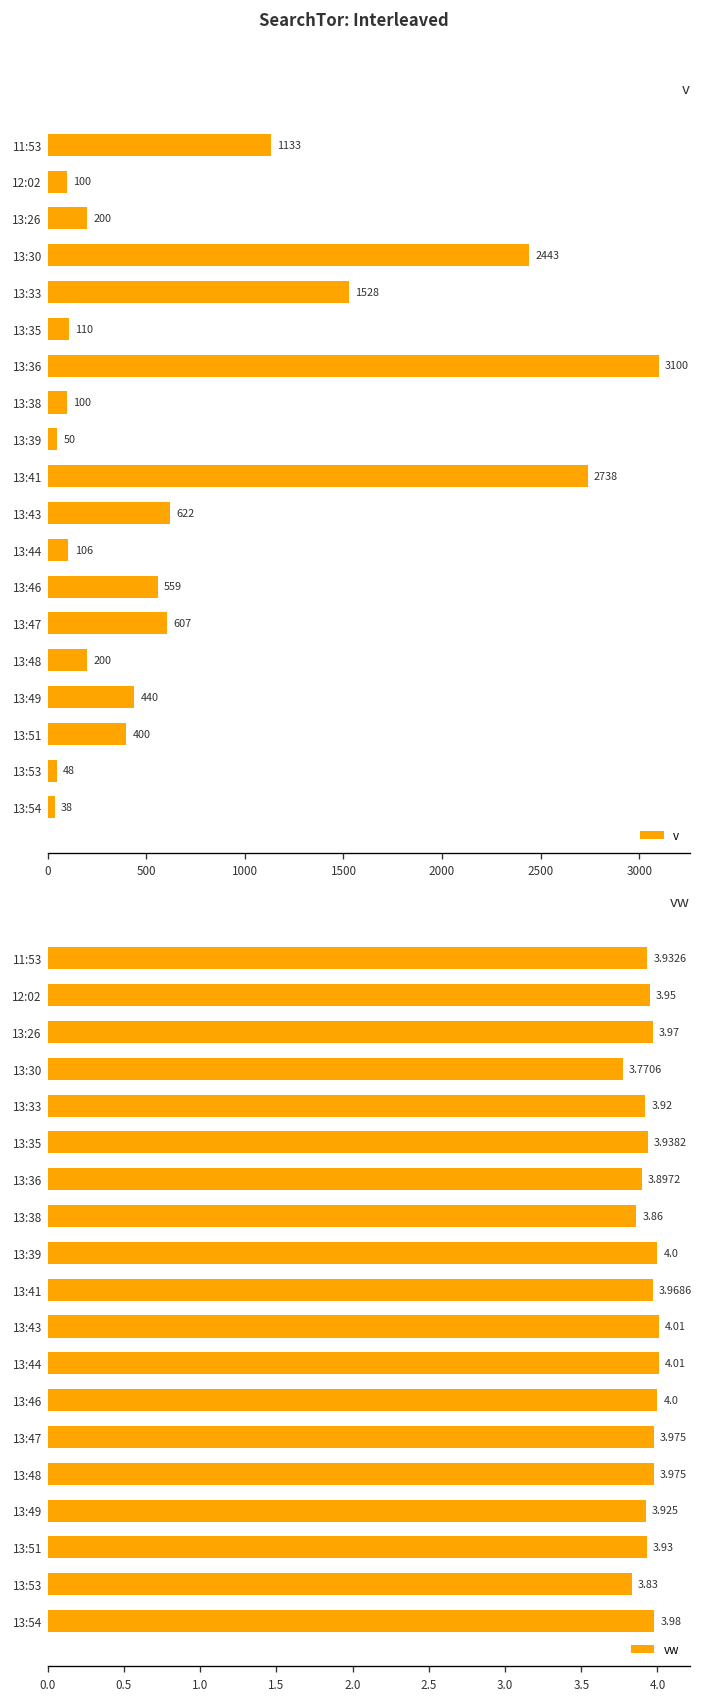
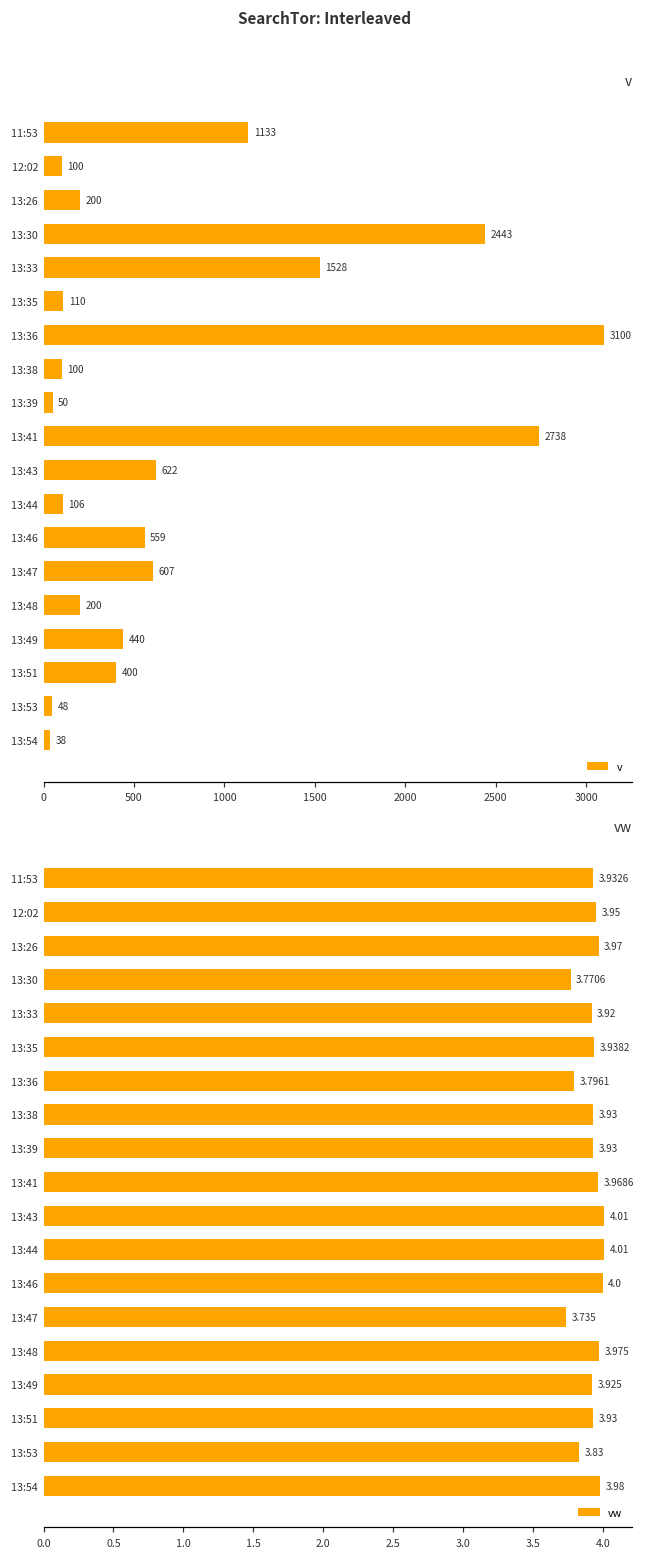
  {
    "v": {
      "11:53": 1133,
      "12:02": 100,
      "13:26": 200,
      "13:30": 2443,
      "13:33": 1528,
      "13:35": 110,
      "13:36": 3100,
      "13:38": 100,
      "13:39": 50,
      "13:41": 2738,
      "13:43": 622,
      "13:44": 106,
      "13:46": 559,
      "13:47": 607,
      "13:48": 200,
      "13:49": 440,
      "13:51": 400,
      "13:53": 48,
      "13:54": 38
    },
    "vw": {
      "11:53": 3.9326,
      "12:02": 3.95,
      "13:26": 3.97,
      "13:30": 3.7706,
      "13:33": 3.92,
      "13:35": 3.9382,
-     "13:36": 3.8972,
-     "13:38": 3.86,
-     "13:39": 4.0,
+     "13:36": 3.7961,
+     "13:38": 3.93,
+     "13:39": 3.93,
      "13:41": 3.9686,
      "13:43": 4.01,
      "13:44": 4.01,
      "13:46": 4.0,
-     "13:47": 3.975,
+     "13:47": 3.735,
      "13:48": 3.975,
      "13:49": 3.925,
      "13:51": 3.93,
      "13:53": 3.83,
      "13:54": 3.98
    }
  }
